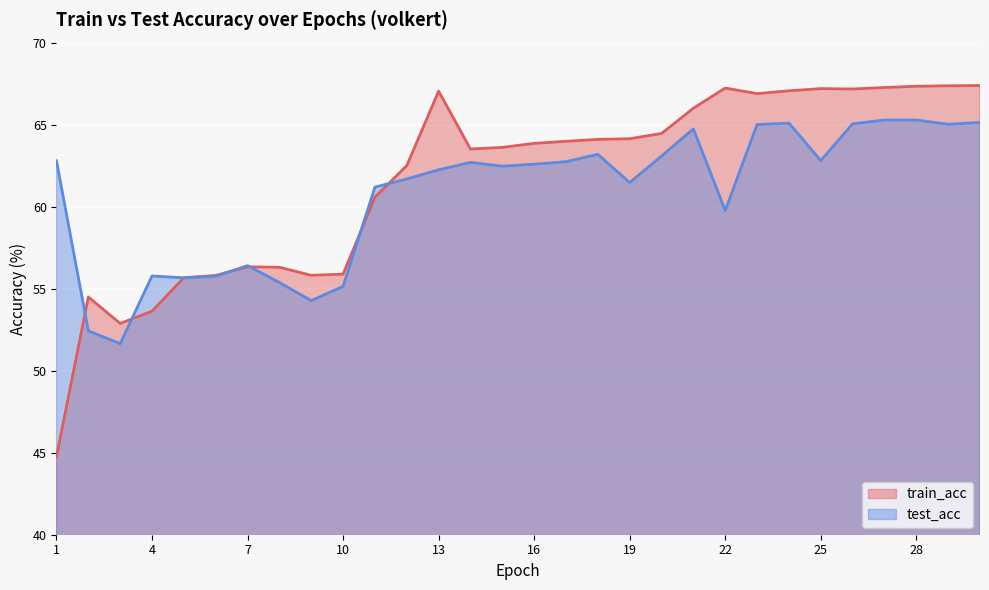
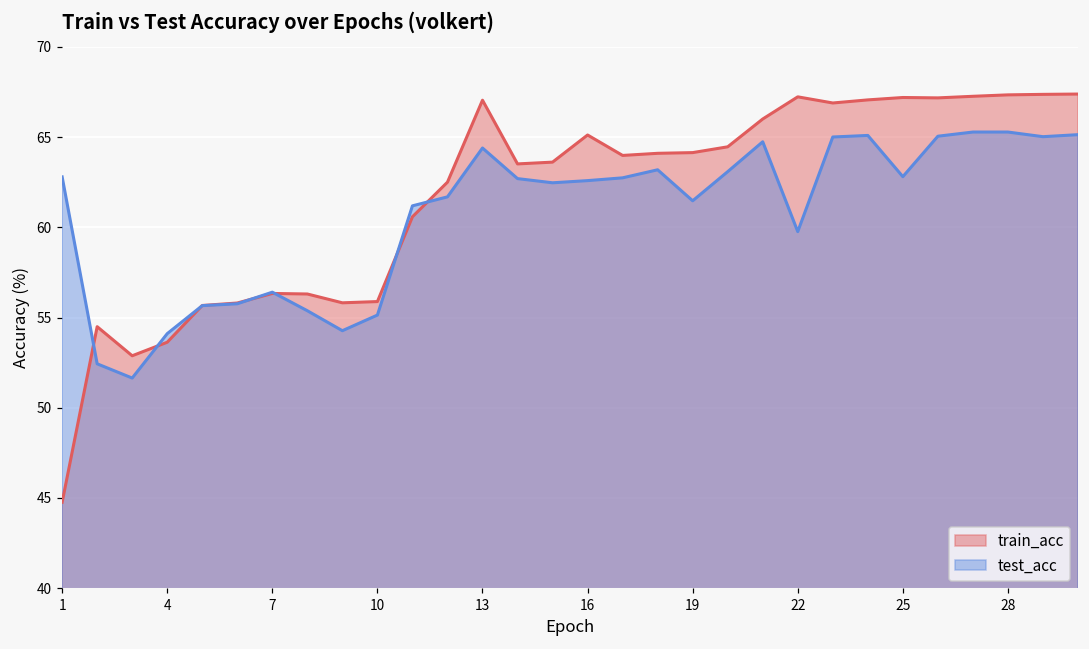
  {
    "train_acc": {
      "1": 44.8,
      "4": 53.6,
      "10": 55.9,
      "13": 67.0,
-     "16": 63.9,
+     "16": 65.1,
      "19": 64.1,
      "22": 67.2,
      "25": 67.2,
      "28": 67.3
    },
    "test_acc": {
      "1": 62.8,
-     "4": 55.8,
+     "4": 54.1,
      "10": 55.1,
-     "13": 62.2,
+     "13": 64.4,
      "16": 62.6,
      "19": 61.5,
      "22": 59.8,
      "25": 62.8,
      "28": 65.3
    }
  }
